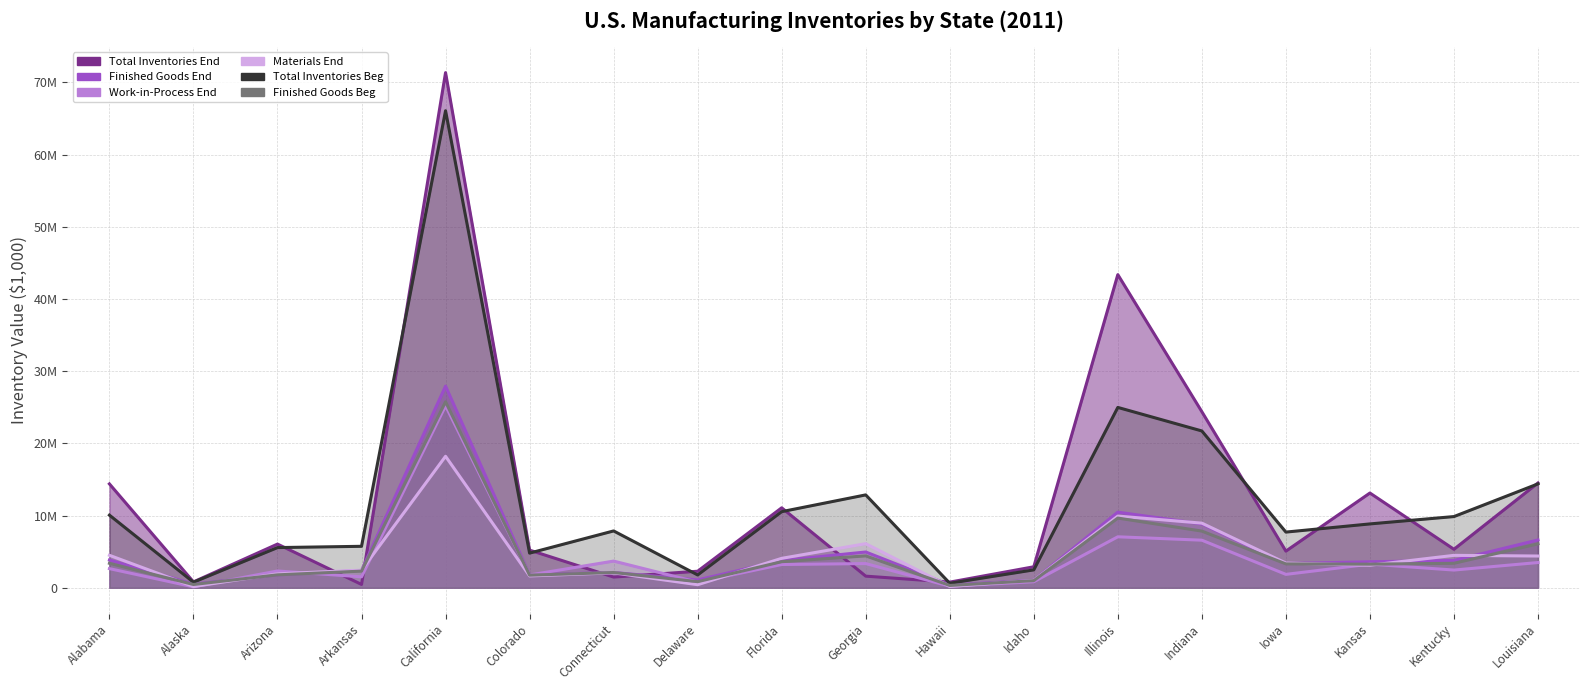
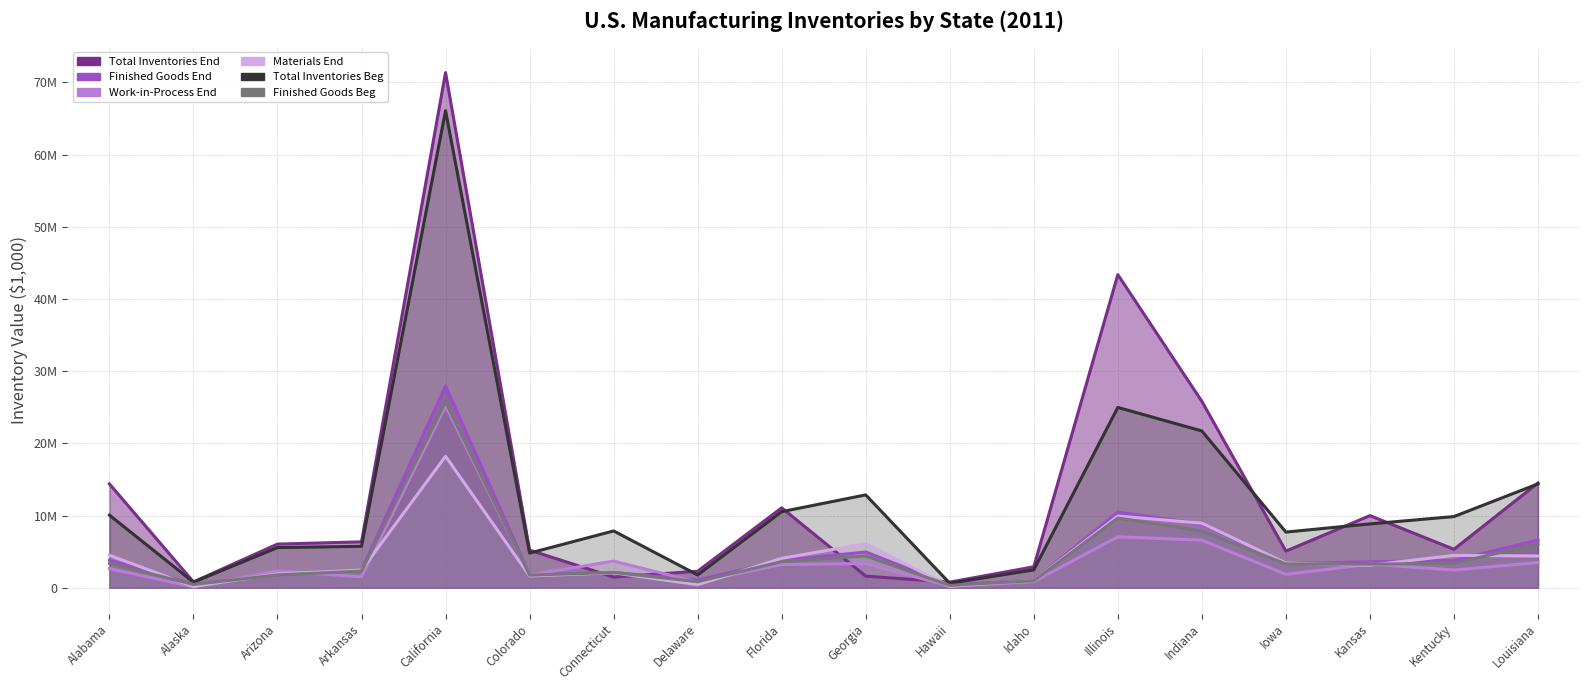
  {
    "Total Inventories End": {
      "Alabama": 14000000,
      "Arizona": 6000000,
-     "Arkansas": 0,
+     "Arkansas": 6000000,
      "California": 71000000,
      "Colorado": 5000000,
      "Connecticut": 1000000,
      "Delaware": 2000000,
      "Florida": 11000000,
      "Georgia": 2000000,
      "Idaho": 3000000,
      "Illinois": 43000000,
-     "Indiana": 24000000,
+     "Indiana": 26000000,
      "Iowa": 5000000,
-     "Kansas": 13000000,
+     "Kansas": 10000000,
      "Kentucky": 5000000
    }
  }
